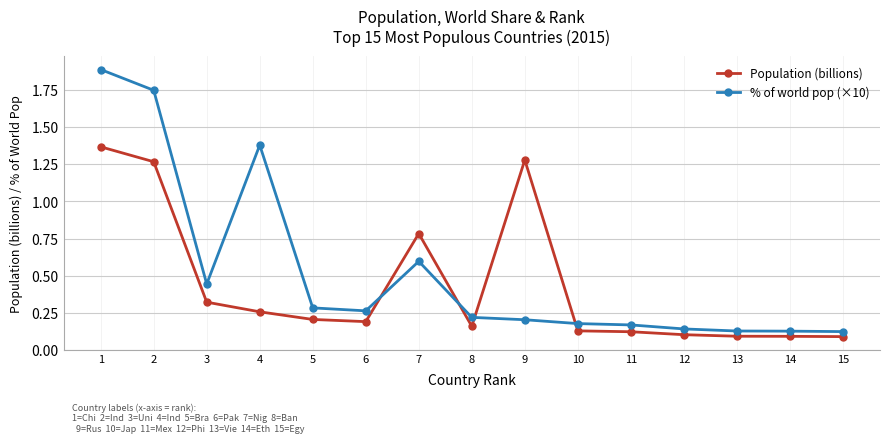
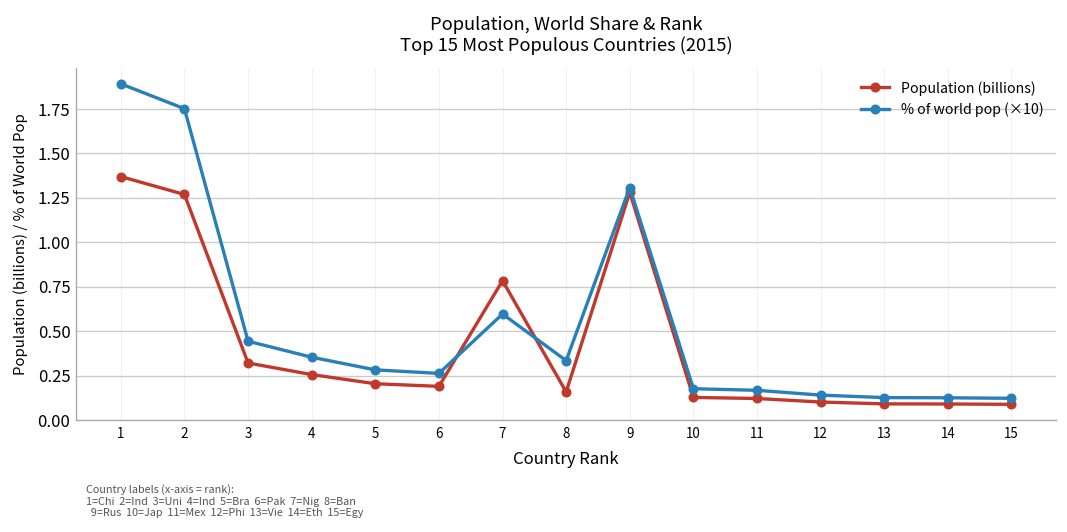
  {
    "Population (billions)": {
      "1": 1.37,
      "2": 1.27,
      "3": 0.32,
      "4": 0.26,
      "5": 0.20,
      "6": 0.19,
      "7": 0.78,
      "8": 0.16,
      "9": 1.28,
      "10": 0.13,
      "11": 0.12,
      "12": 0.10,
      "13": 0.09,
      "14": 0.09,
      "15": 0.09
    },
    "% of world pop (×10)": {
      "1": 1.89,
      "2": 1.75,
      "3": 0.44,
-     "4": 1.38,
+     "4": 0.35,
      "5": 0.28,
      "6": 0.26,
      "7": 0.60,
-     "8": 0.22,
-     "9": 0.20,
+     "8": 0.33,
+     "9": 1.31,
      "10": 0.18,
      "11": 0.17,
      "12": 0.14,
      "13": 0.13,
      "14": 0.13,
      "15": 0.12
    }
  }
